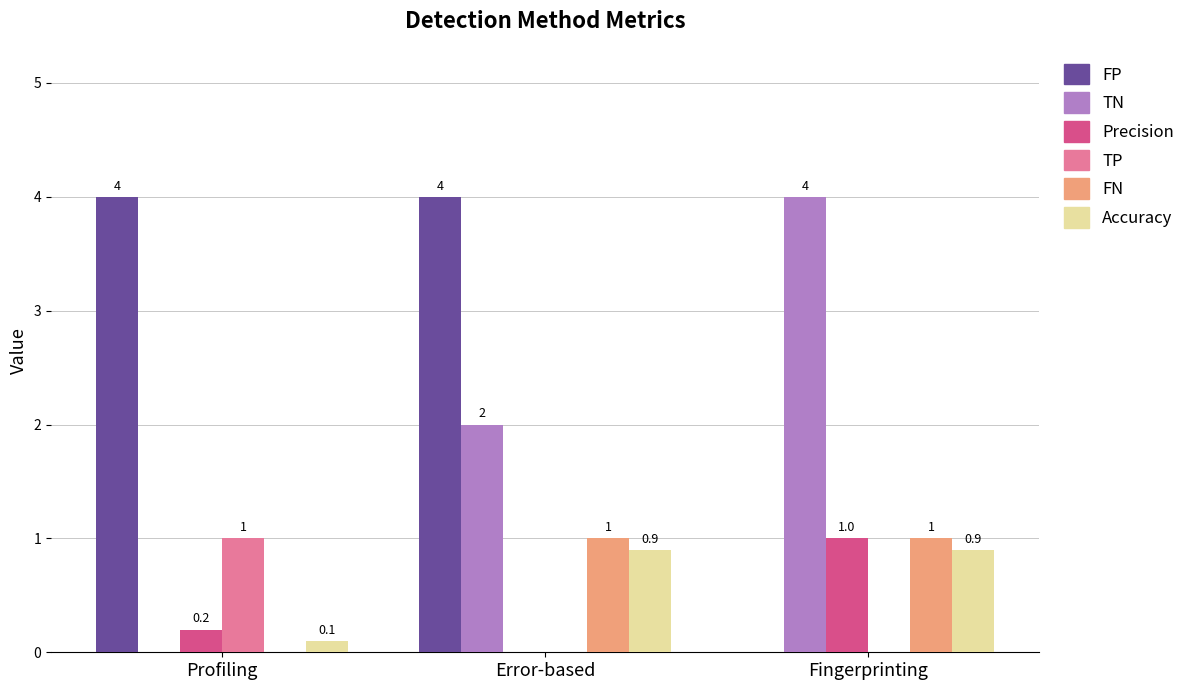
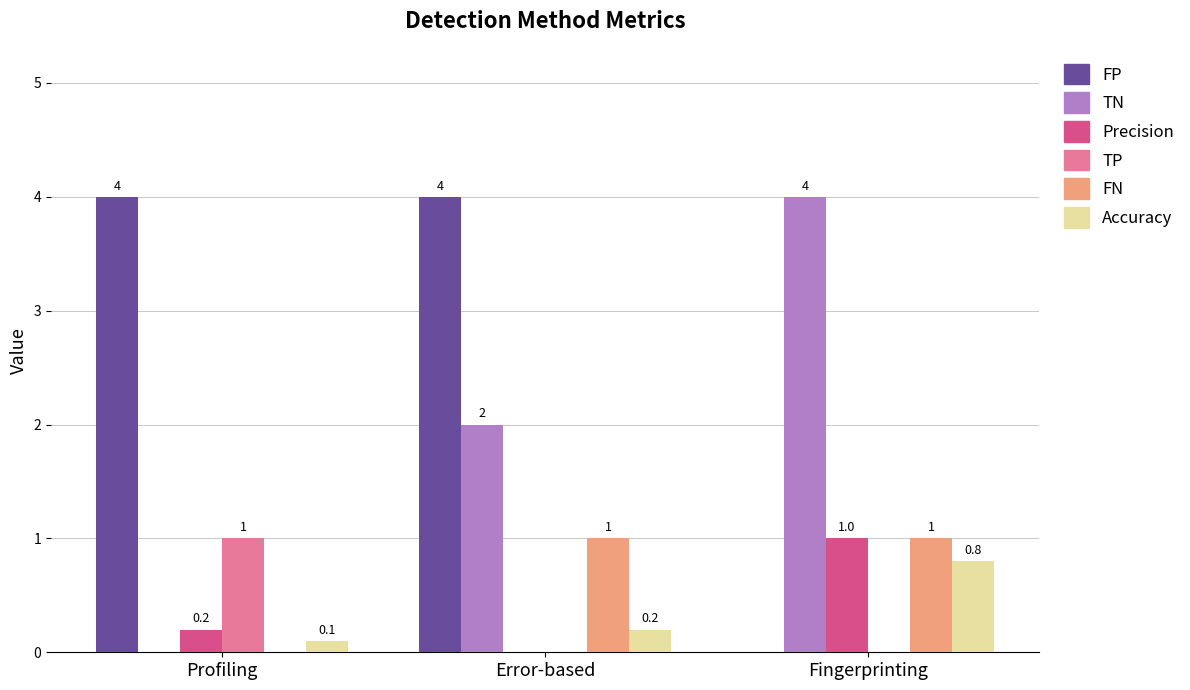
  {
    "FP": {
      "Profiling": 4,
      "Error-based": 4
    },
    "TN": {
      "Error-based": 2,
      "Fingerprinting": 4
    },
    "Accuracy": {
      "Profiling": 0.1,
-     "Error-based": 0.9,
-     "Fingerprinting": 0.9
+     "Error-based": 0.2,
+     "Fingerprinting": 0.8
    }
  }
